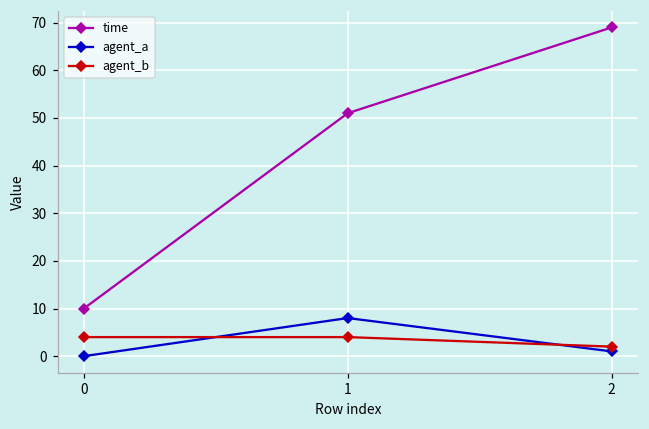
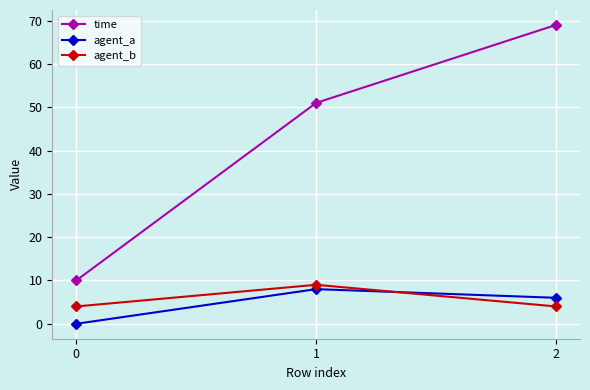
  {
    "time": {
      "0": 10,
      "1": 51,
      "2": 69
    },
    "agent_a": {
      "0": 0,
      "1": 8,
-     "2": 1
+     "2": 6
    },
    "agent_b": {
      "0": 4,
-     "1": 4,
-     "2": 2
+     "1": 9,
+     "2": 4
    }
  }
